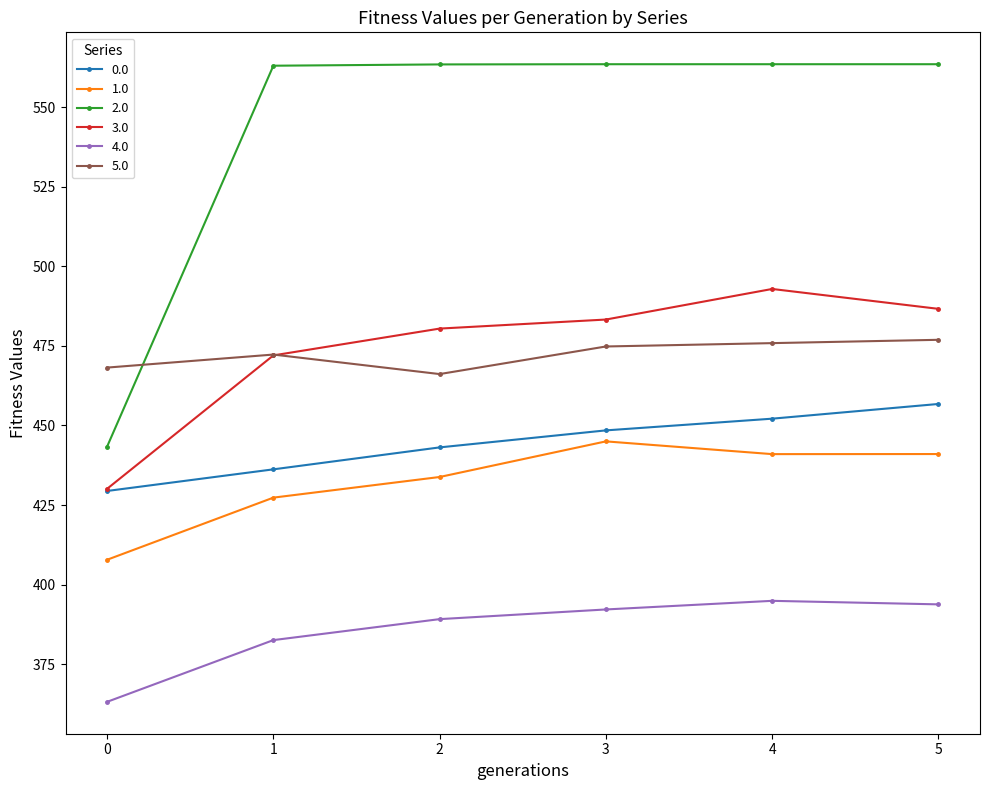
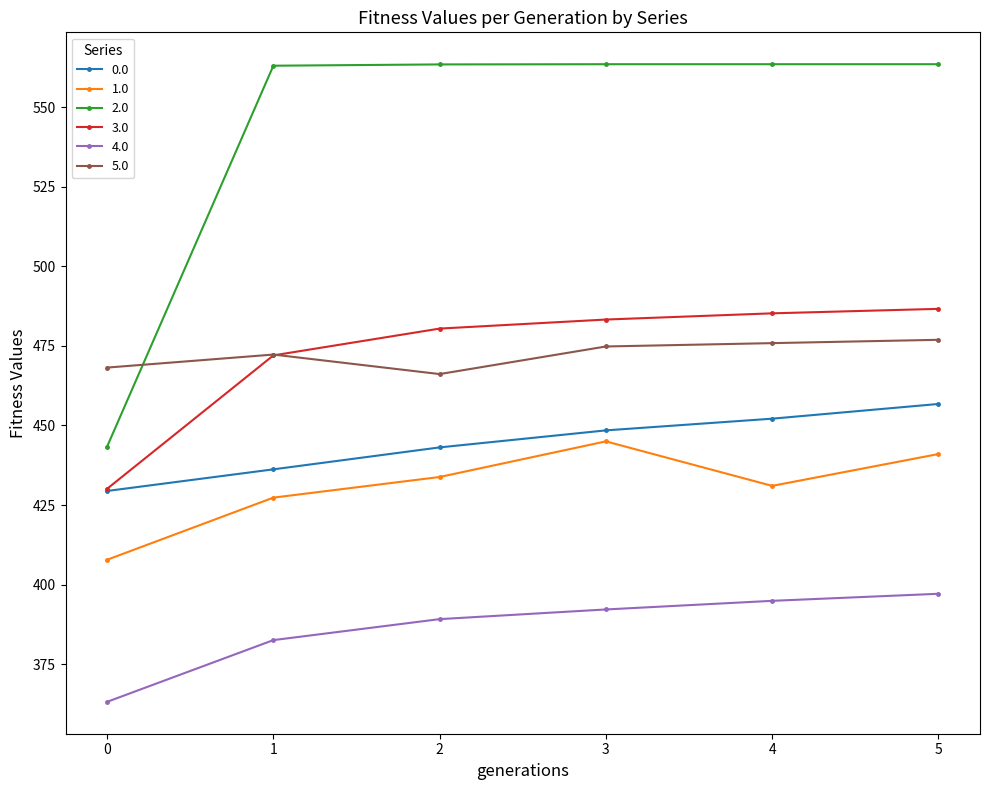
  {
    "0.0": {
      "1": 436,
      "2": 443,
      "3": 448,
      "4": 452,
      "5": 457
    },
    "1.0": {
      "0": 408,
      "1": 427,
      "2": 434,
      "3": 445,
-     "4": 441,
+     "4": 431,
      "5": 441
    },
    "2.0": {
      "0": 443,
      "1": 563,
      "2": 563,
      "3": 563,
      "4": 563,
      "5": 563
    },
    "3.0": {
      "2": 480,
      "3": 483,
-     "4": 493,
+     "4": 485,
      "5": 487
    },
    "4.0": {
      "0": 363,
      "1": 383,
      "2": 389,
      "3": 392,
      "4": 395,
-     "5": 394
+     "5": 397
    },
    "5.0": {
      "0": 468,
      "2": 466,
      "3": 475,
      "4": 476,
      "5": 477
    }
  }
